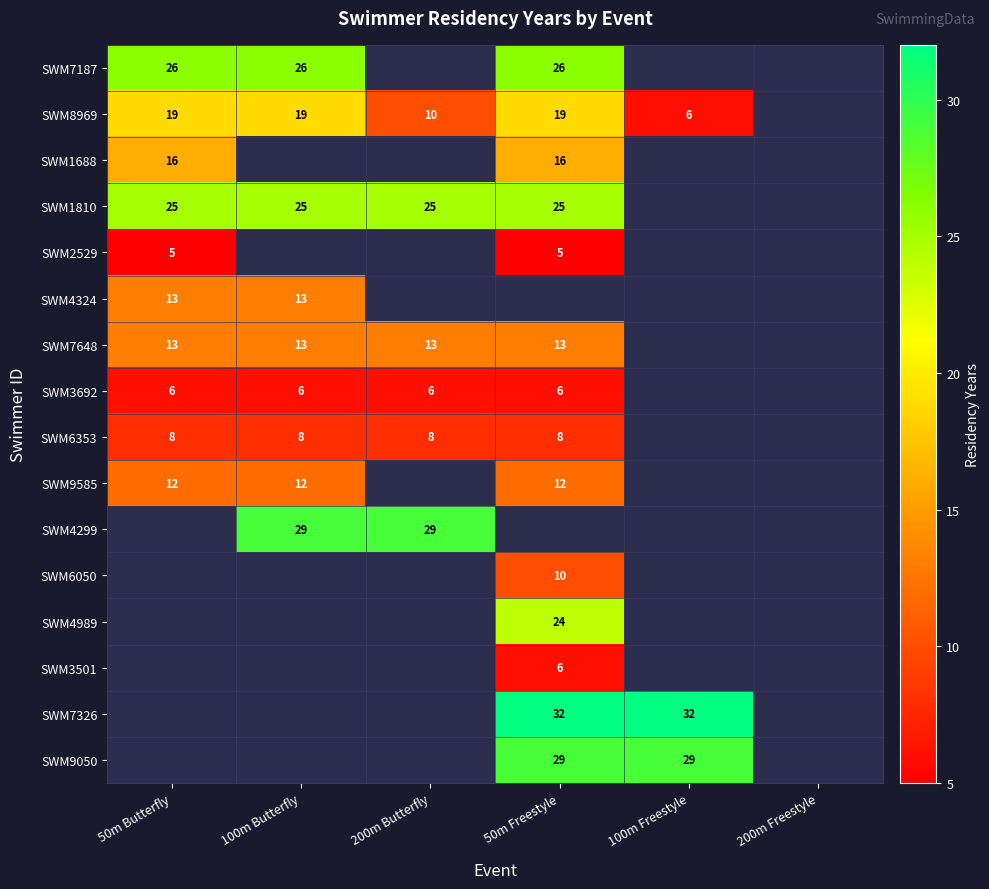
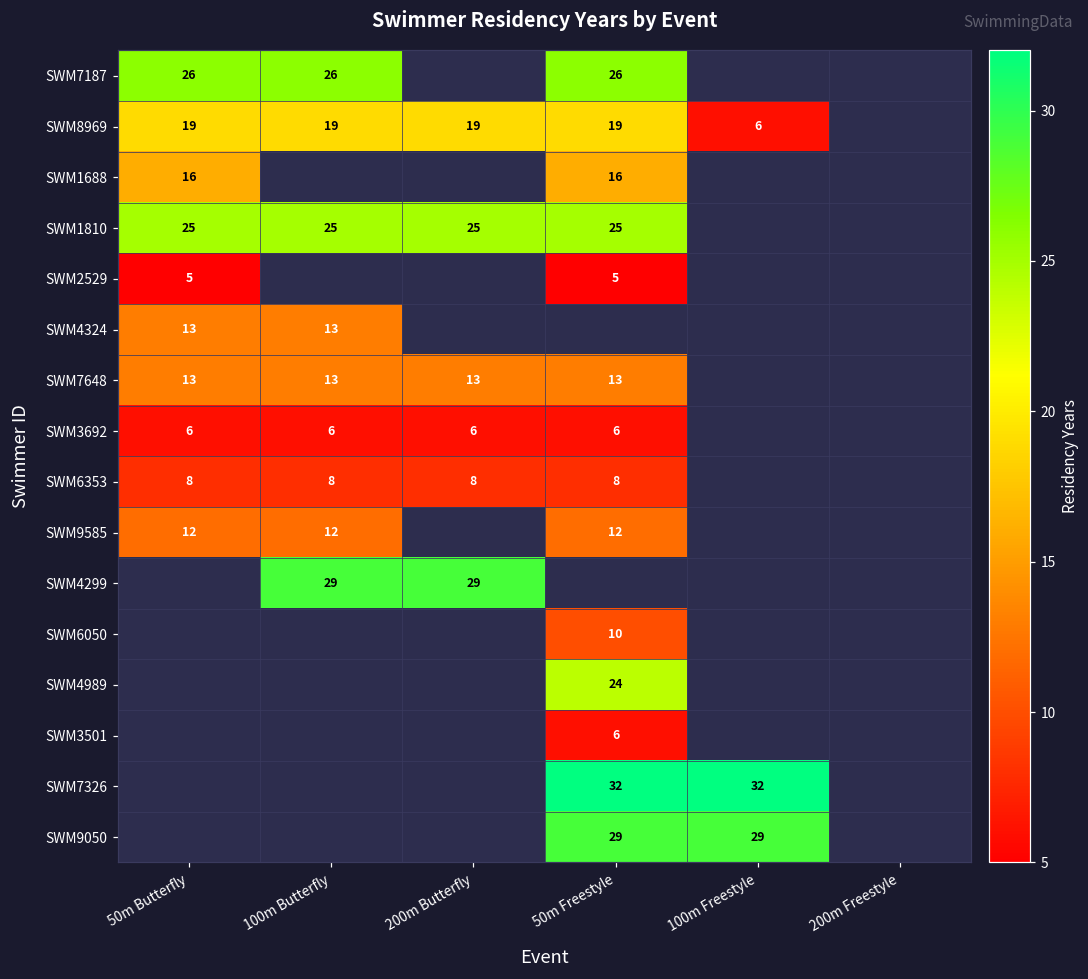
  {
    "SWM7187": {
      "50m Butterfly": 26,
      "100m Butterfly": 26,
      "50m Freestyle": 26
    },
    "SWM8969": {
      "50m Butterfly": 19,
      "100m Butterfly": 19,
-     "200m Butterfly": 10,
+     "200m Butterfly": 19,
      "50m Freestyle": 19,
      "100m Freestyle": 6
    },
    "SWM1688": {
      "50m Butterfly": 16,
      "50m Freestyle": 16
    },
    "SWM1810": {
      "50m Butterfly": 25,
      "100m Butterfly": 25,
      "200m Butterfly": 25,
      "50m Freestyle": 25
    },
    "SWM2529": {
      "50m Butterfly": 5,
      "50m Freestyle": 5
    },
    "SWM4324": {
      "50m Butterfly": 13,
      "100m Butterfly": 13
    },
    "SWM7648": {
      "50m Butterfly": 13,
      "100m Butterfly": 13,
      "200m Butterfly": 13,
      "50m Freestyle": 13
    },
    "SWM3692": {
      "50m Butterfly": 6,
      "100m Butterfly": 6,
      "200m Butterfly": 6,
      "50m Freestyle": 6
    },
    "SWM6353": {
      "50m Butterfly": 8,
      "100m Butterfly": 8,
      "200m Butterfly": 8,
      "50m Freestyle": 8
    },
    "SWM9585": {
      "50m Butterfly": 12,
      "100m Butterfly": 12,
      "50m Freestyle": 12
    },
    "SWM4299": {
      "100m Butterfly": 29,
      "200m Butterfly": 29
    },
    "SWM6050": {
      "50m Freestyle": 10
    },
    "SWM4989": {
      "50m Freestyle": 24
    },
    "SWM3501": {
      "50m Freestyle": 6
    },
    "SWM7326": {
      "50m Freestyle": 32,
      "100m Freestyle": 32
    },
    "SWM9050": {
      "50m Freestyle": 29,
      "100m Freestyle": 29
    }
  }
